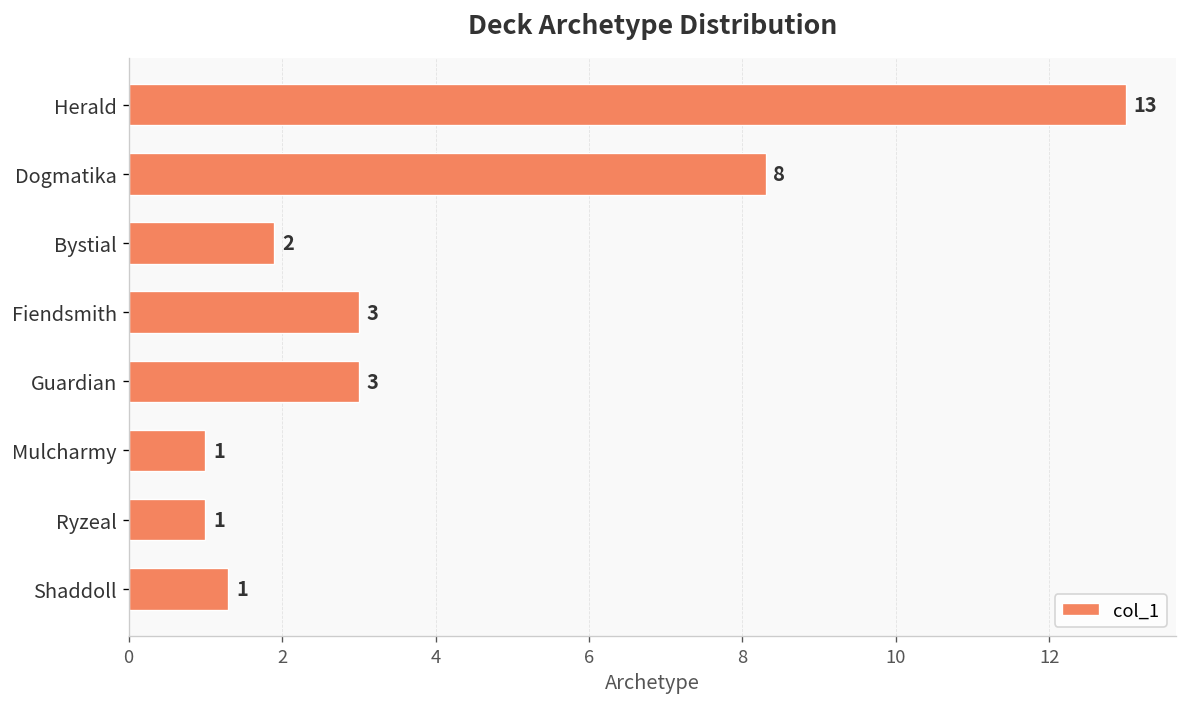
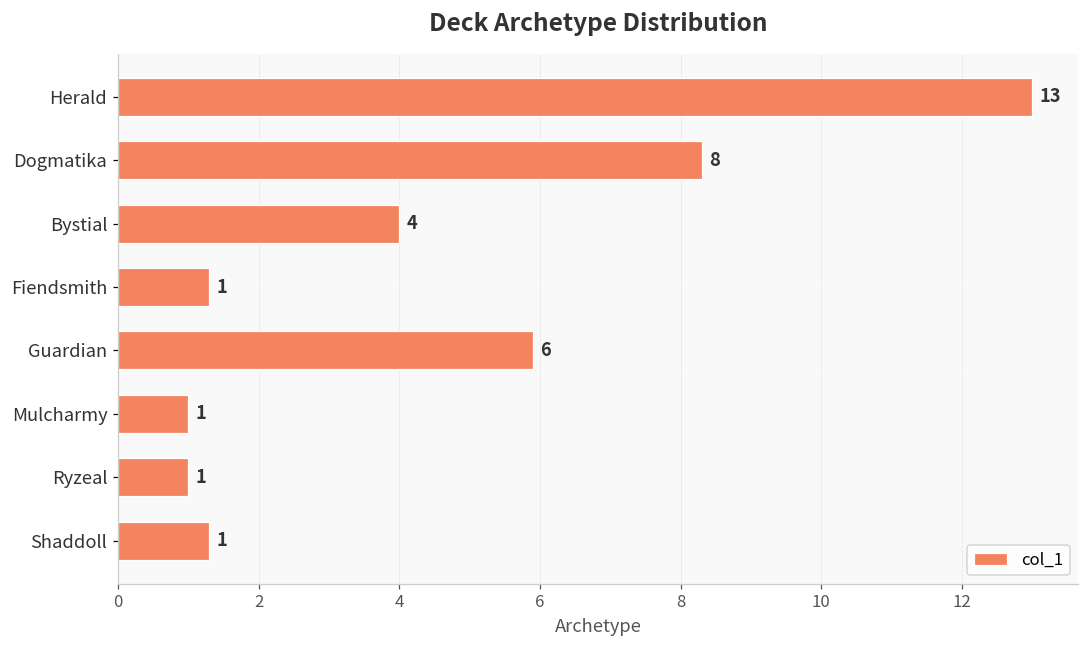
  {
    "Herald": 13,
    "Dogmatika": 8,
-   "Bystial": 2,
-   "Fiendsmith": 3,
-   "Guardian": 3,
+   "Bystial": 4,
+   "Fiendsmith": 1,
+   "Guardian": 6,
    "Mulcharmy": 1,
    "Ryzeal": 1,
    "Shaddoll": 1
  }
